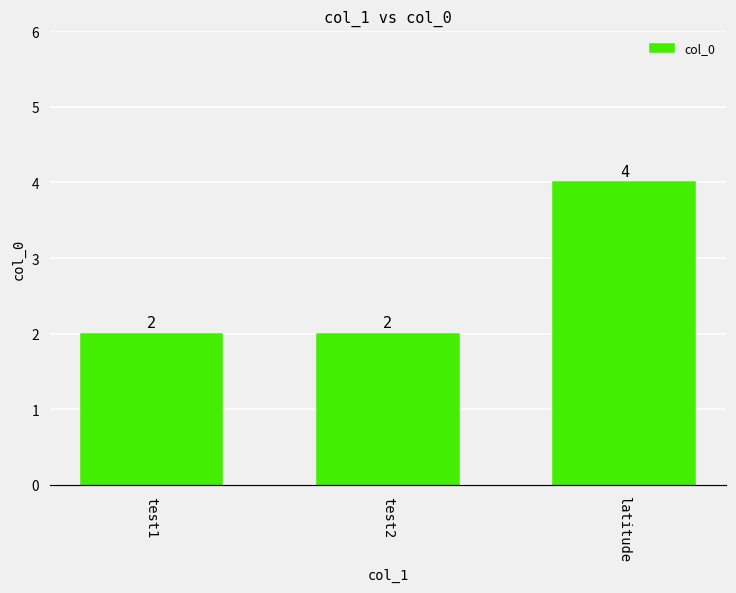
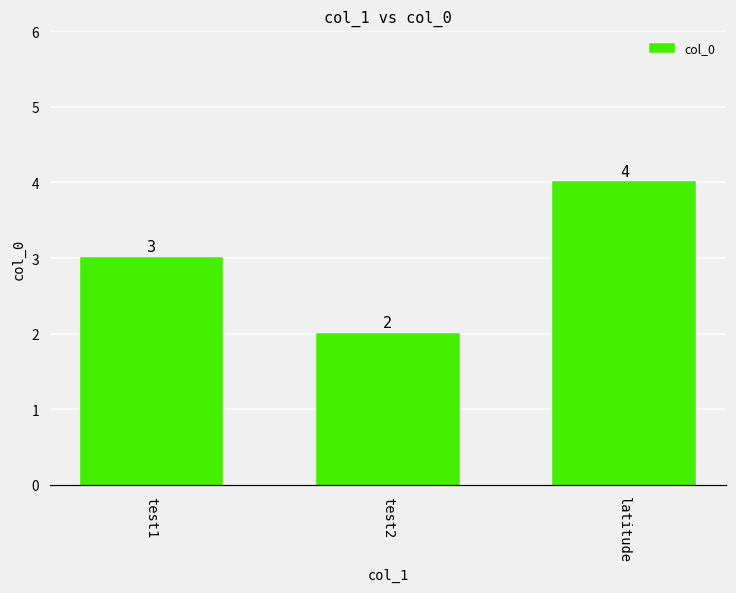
  {
-   "test1": 2,
+   "test1": 3,
    "test2": 2,
    "latitude": 4
  }
